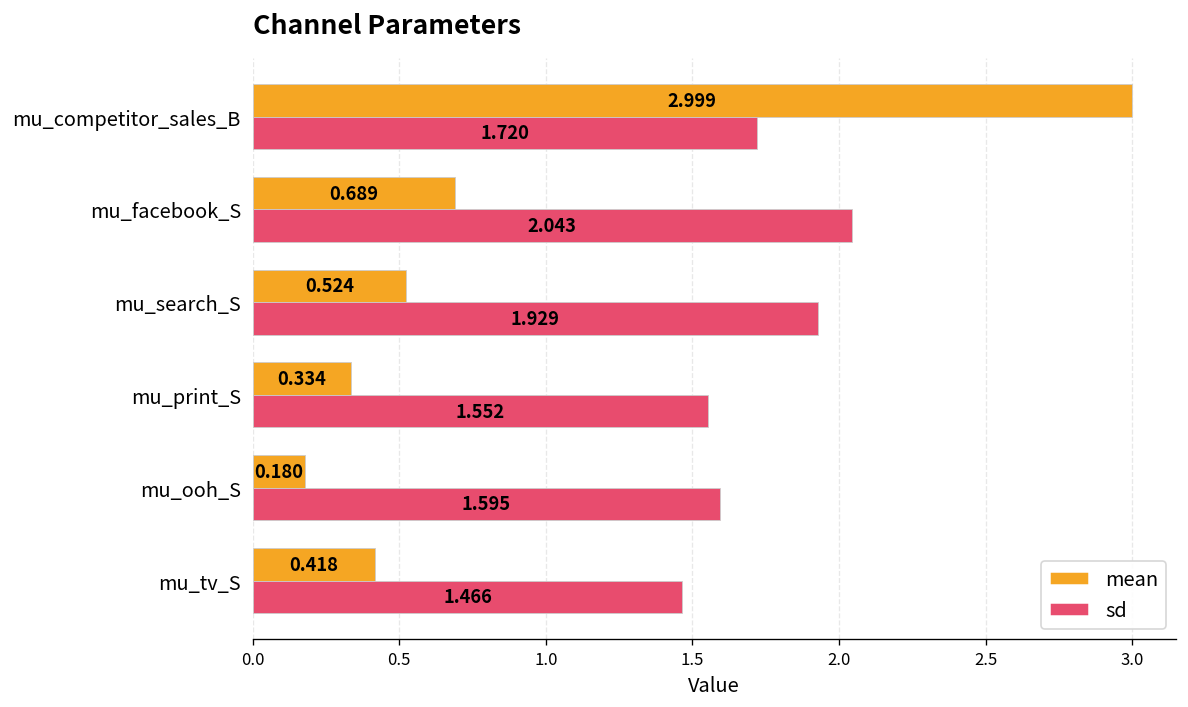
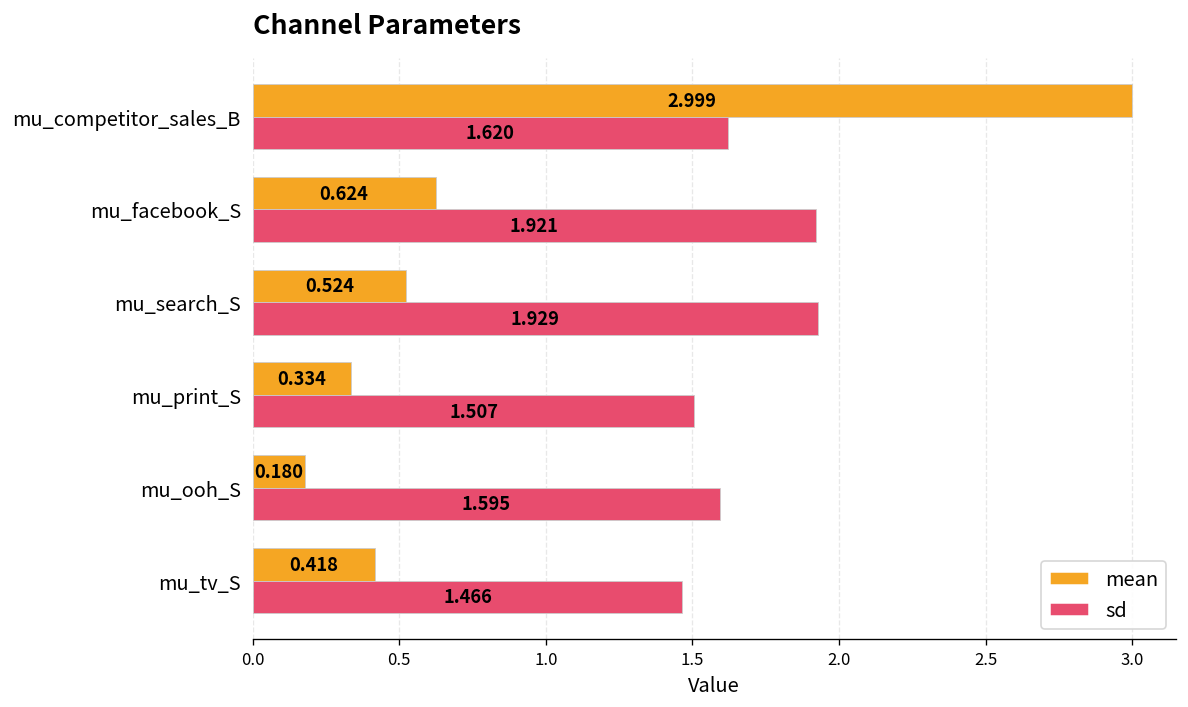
  {
    "mean": {
      "mu_competitor_sales_B": 2.999,
-     "mu_facebook_S": 0.689,
+     "mu_facebook_S": 0.624,
      "mu_search_S": 0.524,
      "mu_print_S": 0.334,
      "mu_ooh_S": 0.180,
      "mu_tv_S": 0.418
    },
    "sd": {
-     "mu_competitor_sales_B": 1.720,
-     "mu_facebook_S": 2.043,
+     "mu_competitor_sales_B": 1.620,
+     "mu_facebook_S": 1.921,
      "mu_search_S": 1.929,
-     "mu_print_S": 1.552,
+     "mu_print_S": 1.507,
      "mu_ooh_S": 1.595,
      "mu_tv_S": 1.466
    }
  }
